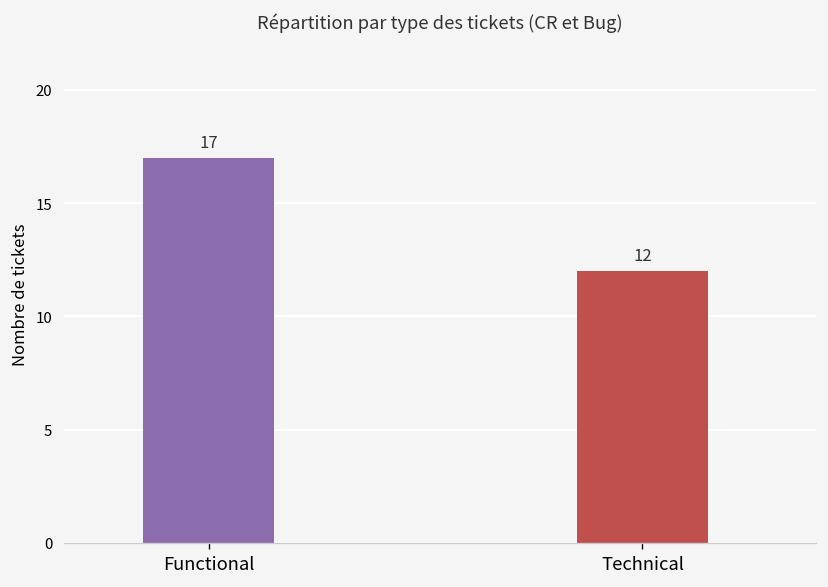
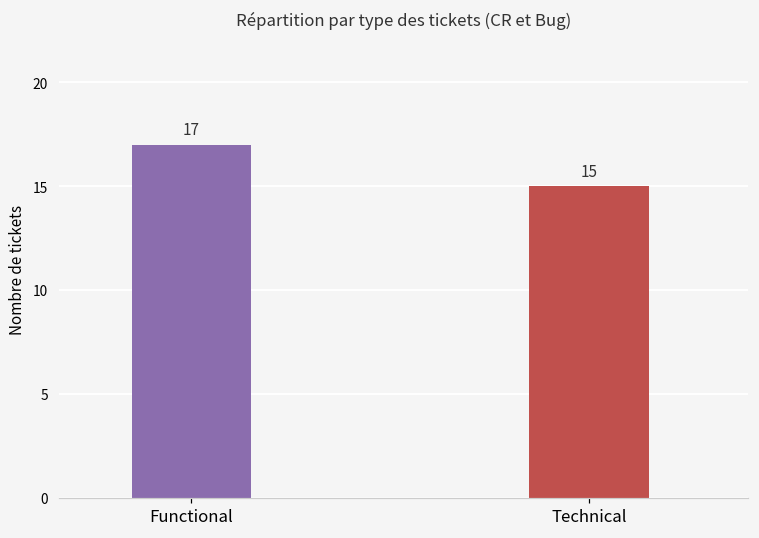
  {
    "Functional": 17,
-   "Technical": 12
+   "Technical": 15
  }
